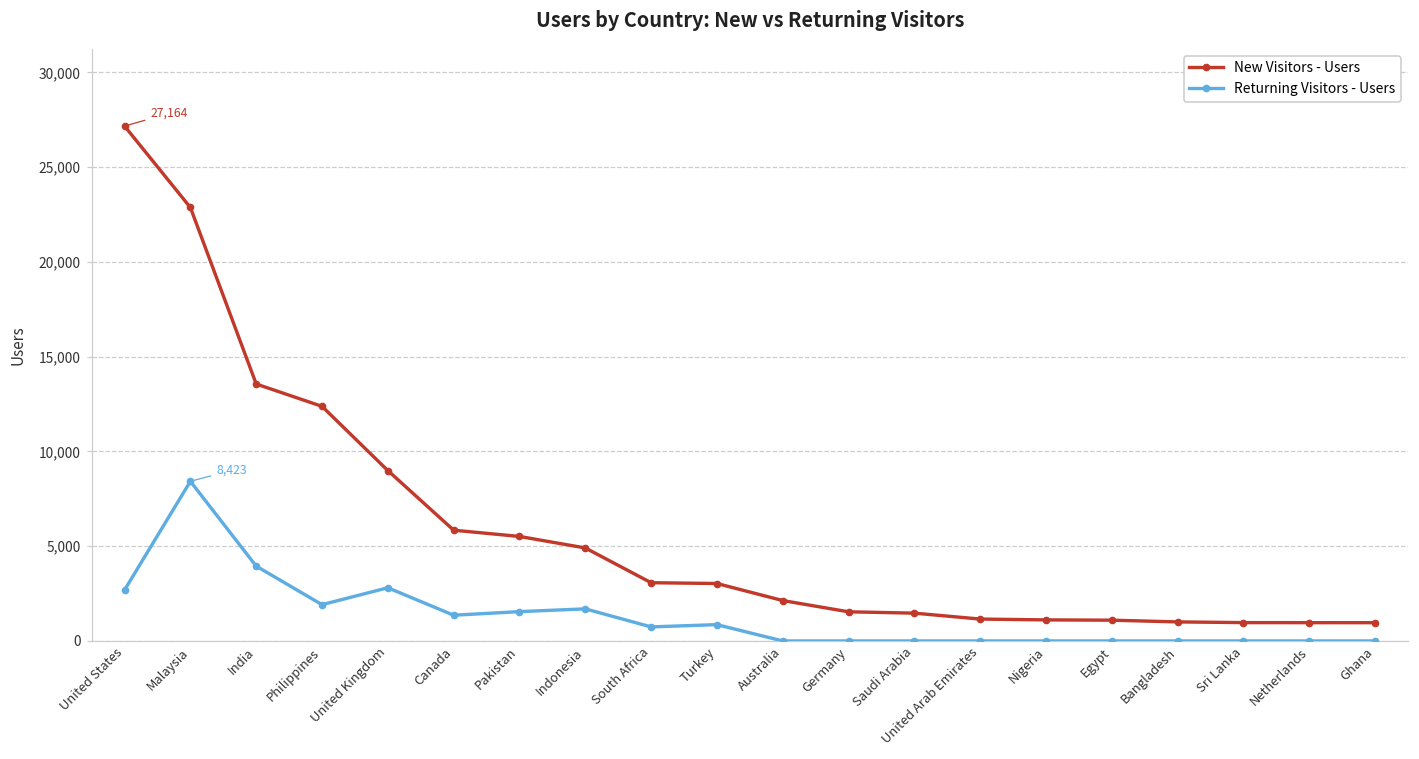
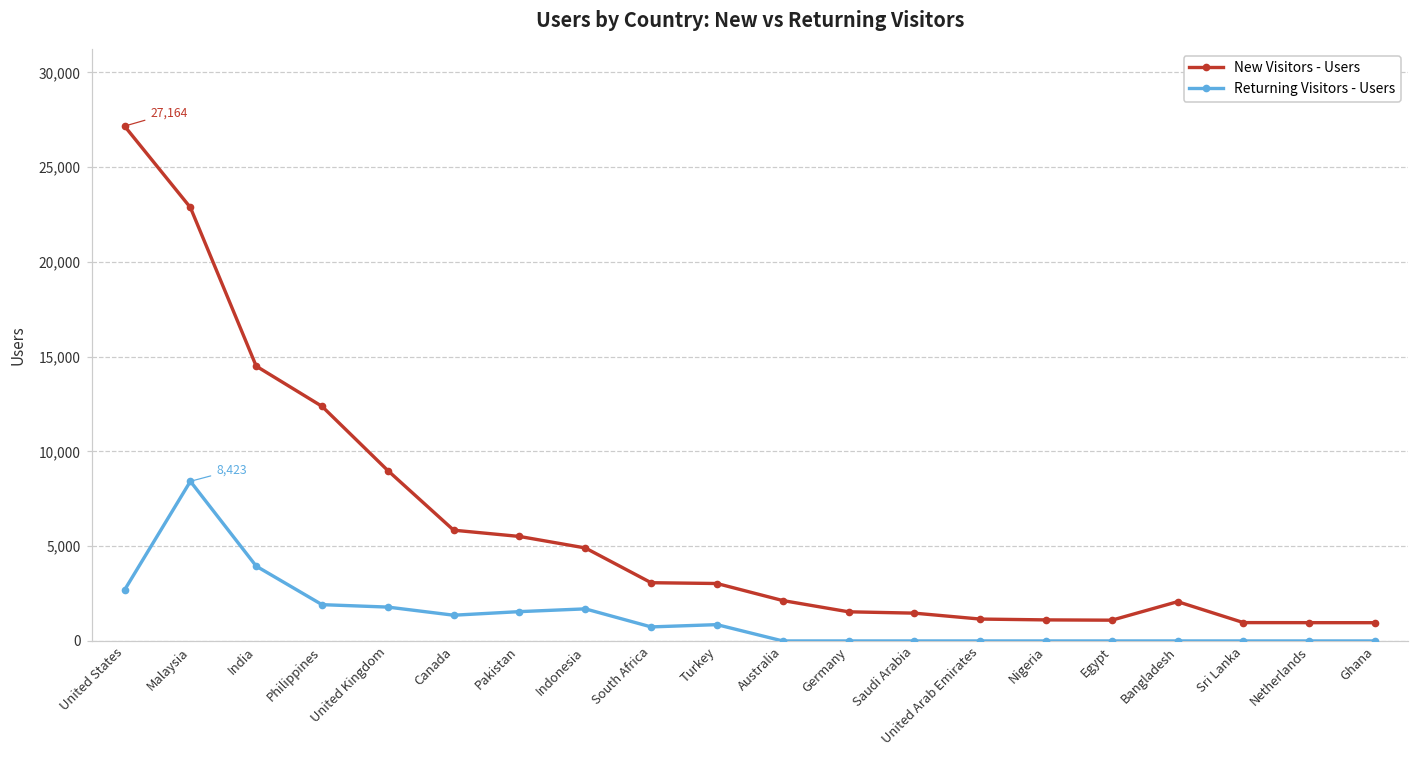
  {
    "New Visitors - Users": {
      "Malaysia": "22,900",
-     "India": "13,600",
+     "India": "14,500",
      "Philippines": "12,400",
      "United Kingdom": "9,000",
      "Canada": "5,800",
      "Pakistan": "5,500",
      "Indonesia": "4,900",
      "South Africa": "3,100",
      "Turkey": "3,000",
      "Australia": "2,100",
      "Germany": "1,500",
      "Saudi Arabia": "1,500",
      "United Arab Emirates": "1,200",
      "Nigeria": "1,100",
      "Egypt": "1,100",
-     "Bangladesh": "1,000",
+     "Bangladesh": "2,100",
      "Sri Lanka": "1,000",
      "Netherlands": "1,000",
      "Ghana": "1,000"
    },
    "Returning Visitors - Users": {
      "United States": "2,700",
      "India": "3,900",
      "Philippines": "1,900",
-     "United Kingdom": "2,800",
+     "United Kingdom": "1,800",
      "Canada": "1,400",
      "Pakistan": "1,500",
      "Indonesia": "1,700",
      "South Africa": "700",
      "Turkey": "900",
      "Australia": "0",
      "Germany": "0",
      "Saudi Arabia": "0",
      "United Arab Emirates": "0",
      "Nigeria": "0",
      "Egypt": "0",
      "Bangladesh": "0",
      "Sri Lanka": "0",
      "Netherlands": "0",
      "Ghana": "0"
    }
  }
